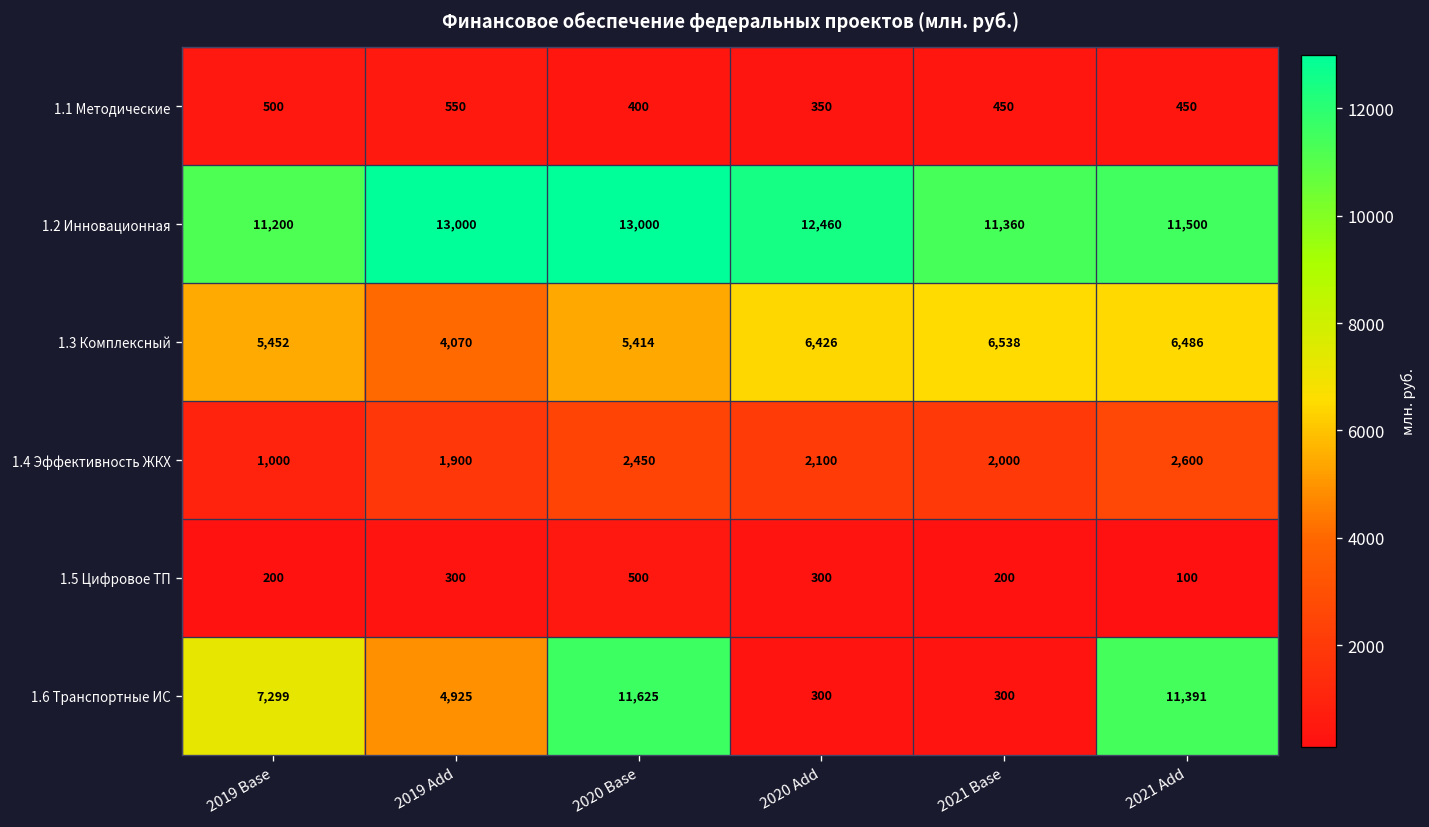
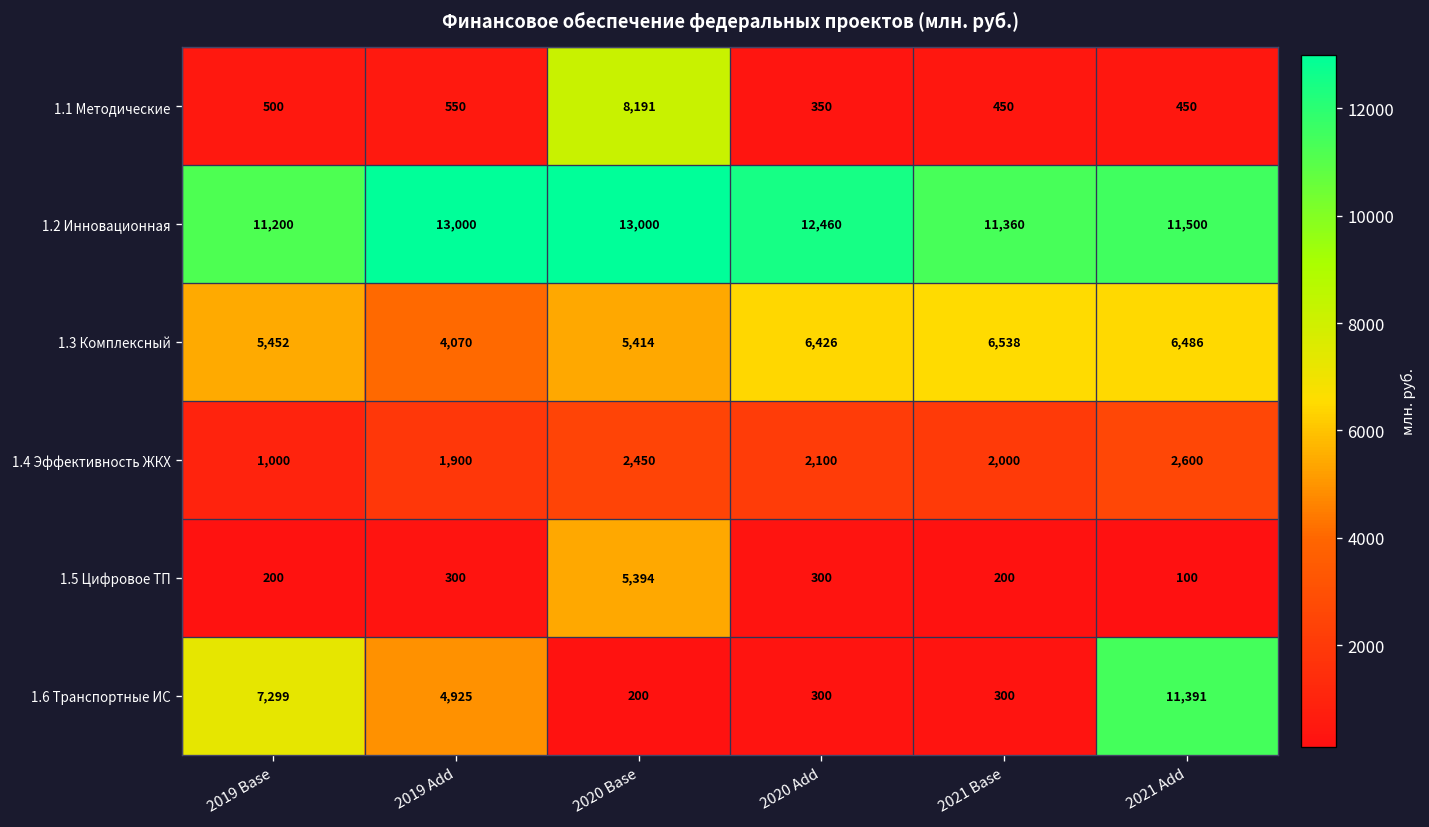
  {
    "1.1 Методические": {
      "2019 Base": "500",
      "2019 Add": "550",
-     "2020 Base": "400",
+     "2020 Base": "8,191",
      "2020 Add": "350",
      "2021 Base": "450",
      "2021 Add": "450"
    },
    "1.2 Инновационная": {
      "2019 Base": "11,200",
      "2019 Add": "13,000",
      "2020 Base": "13,000",
      "2020 Add": "12,460",
      "2021 Base": "11,360",
      "2021 Add": "11,500"
    },
    "1.3 Комплексный": {
      "2019 Base": "5,452",
      "2019 Add": "4,070",
      "2020 Base": "5,414",
      "2020 Add": "6,426",
      "2021 Base": "6,538",
      "2021 Add": "6,486"
    },
    "1.4 Эффективность ЖКХ": {
      "2019 Base": "1,000",
      "2019 Add": "1,900",
      "2020 Base": "2,450",
      "2020 Add": "2,100",
      "2021 Base": "2,000",
      "2021 Add": "2,600"
    },
    "1.5 Цифровое ТП": {
      "2019 Base": "200",
      "2019 Add": "300",
-     "2020 Base": "500",
+     "2020 Base": "5,394",
      "2020 Add": "300",
      "2021 Base": "200",
      "2021 Add": "100"
    },
    "1.6 Транспортные ИС": {
      "2019 Base": "7,299",
      "2019 Add": "4,925",
-     "2020 Base": "11,625",
+     "2020 Base": "200",
      "2020 Add": "300",
      "2021 Base": "300",
      "2021 Add": "11,391"
    }
  }
